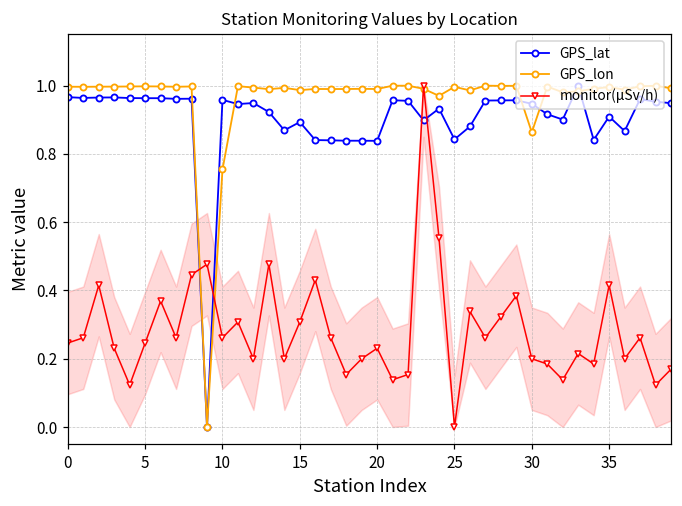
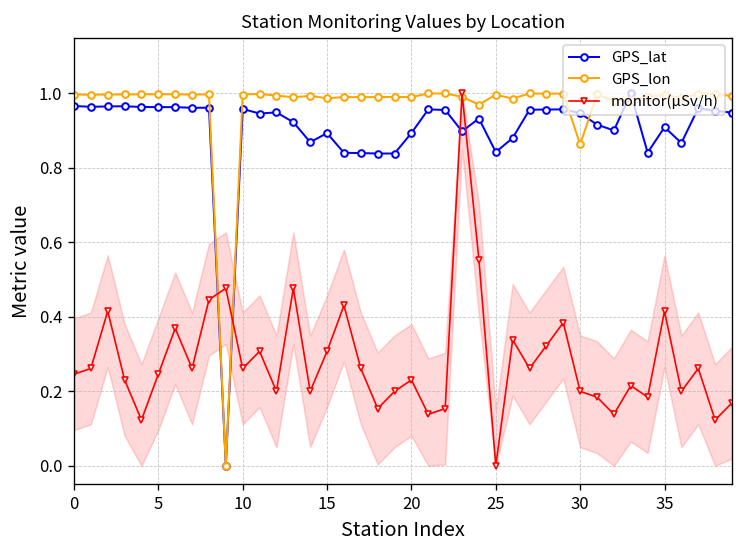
  {
    "GPS_lat": {
      "0": 0.97,
      "5": 0.96,
      "10": 0.96,
      "15": 0.89,
-     "20": 0.84,
+     "20": 0.89,
      "25": 0.84,
      "35": 0.91
    },
    "GPS_lon": {
      "0": 1.00,
      "5": 1.00,
-     "10": 0.75,
+     "10": 1.00,
      "15": 0.99,
      "20": 0.99,
      "25": 1.00,
      "30": 0.86
    }
  }
